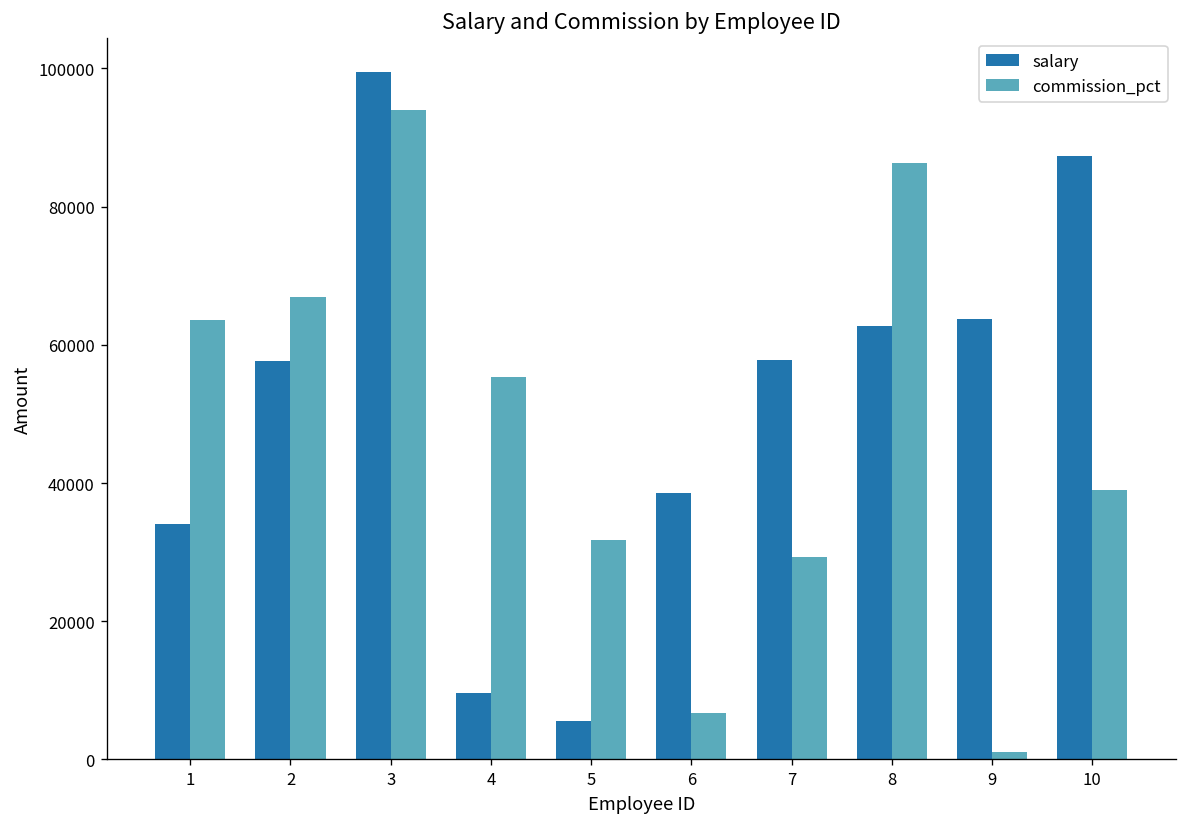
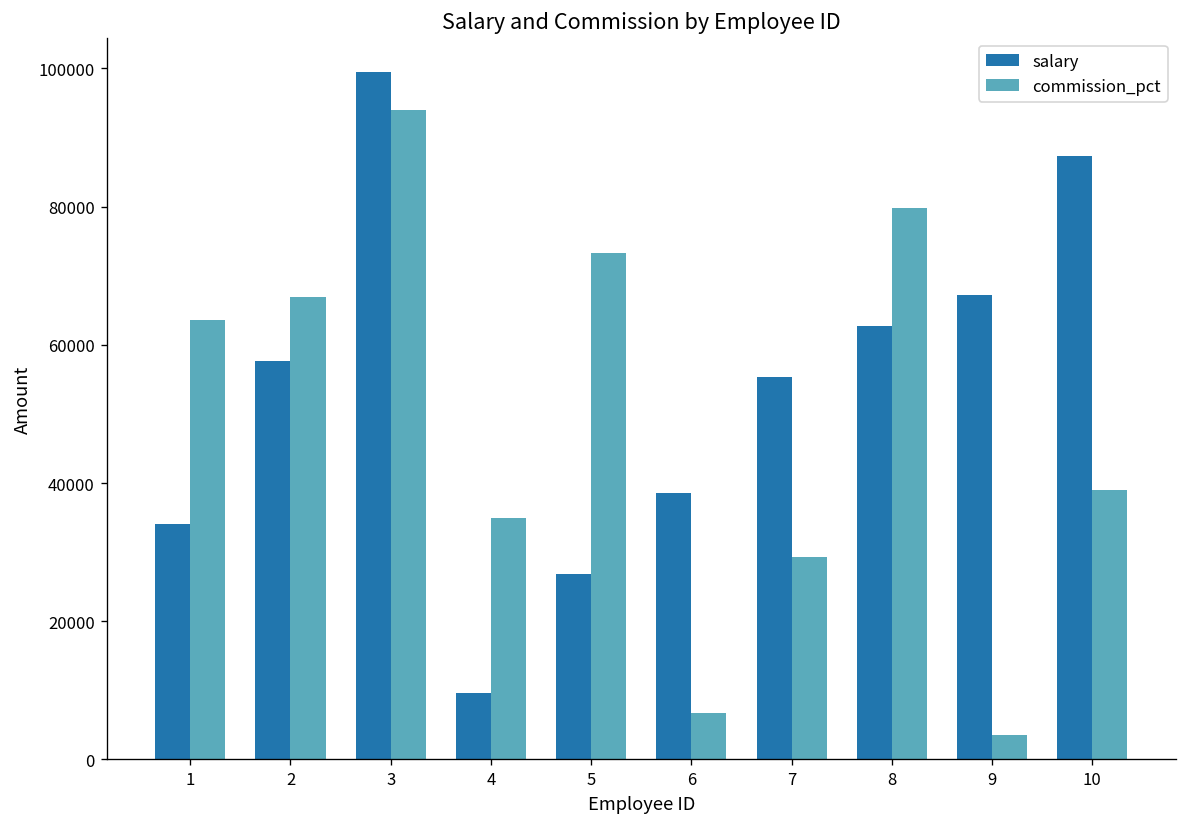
  {
    "salary": {
      "1": 34000,
      "2": 58000,
      "3": 99000,
      "4": 10000,
-     "5": 6000,
+     "5": 27000,
      "6": 39000,
-     "7": 58000,
+     "7": 55000,
      "8": 63000,
-     "9": 64000,
+     "9": 67000,
      "10": 87000
    },
    "commission_pct": {
      "1": 64000,
      "2": 67000,
      "3": 94000,
-     "4": 55000,
-     "5": 32000,
+     "4": 35000,
+     "5": 73000,
      "6": 7000,
      "7": 29000,
-     "8": 86000,
-     "9": 1000,
+     "8": 80000,
+     "9": 4000,
      "10": 39000
    }
  }
